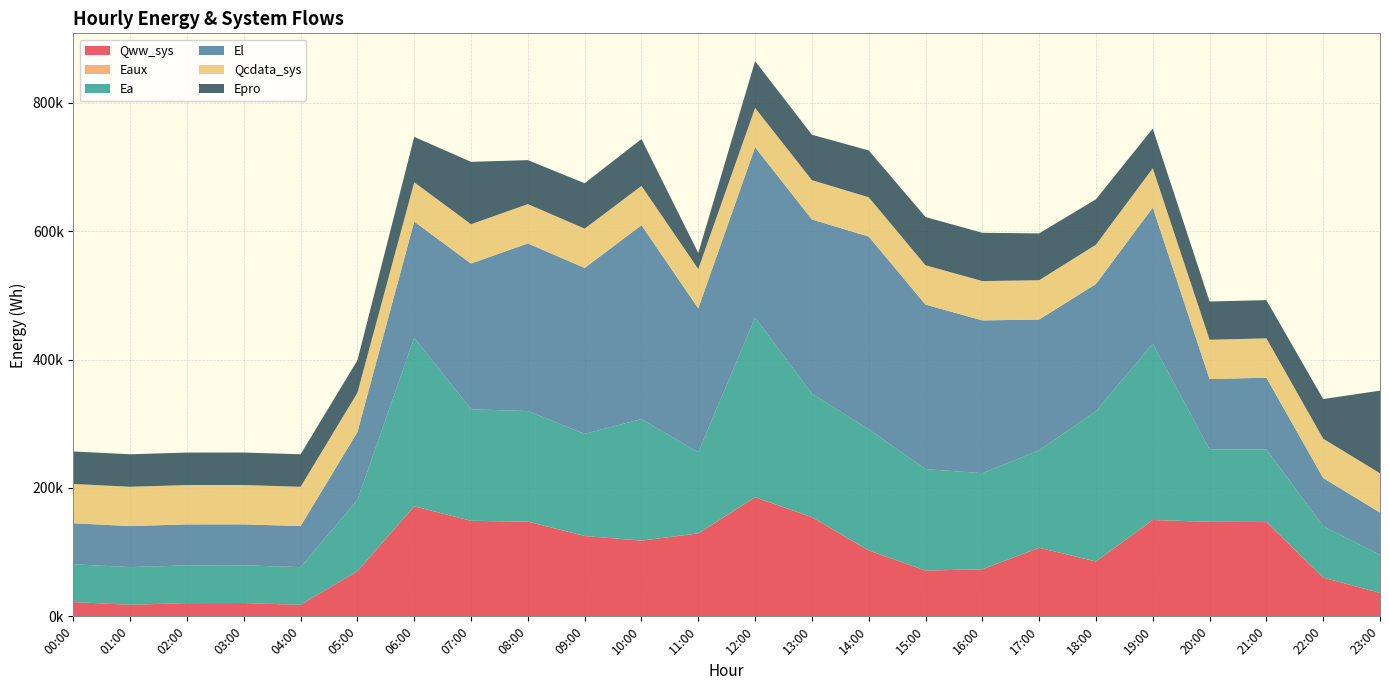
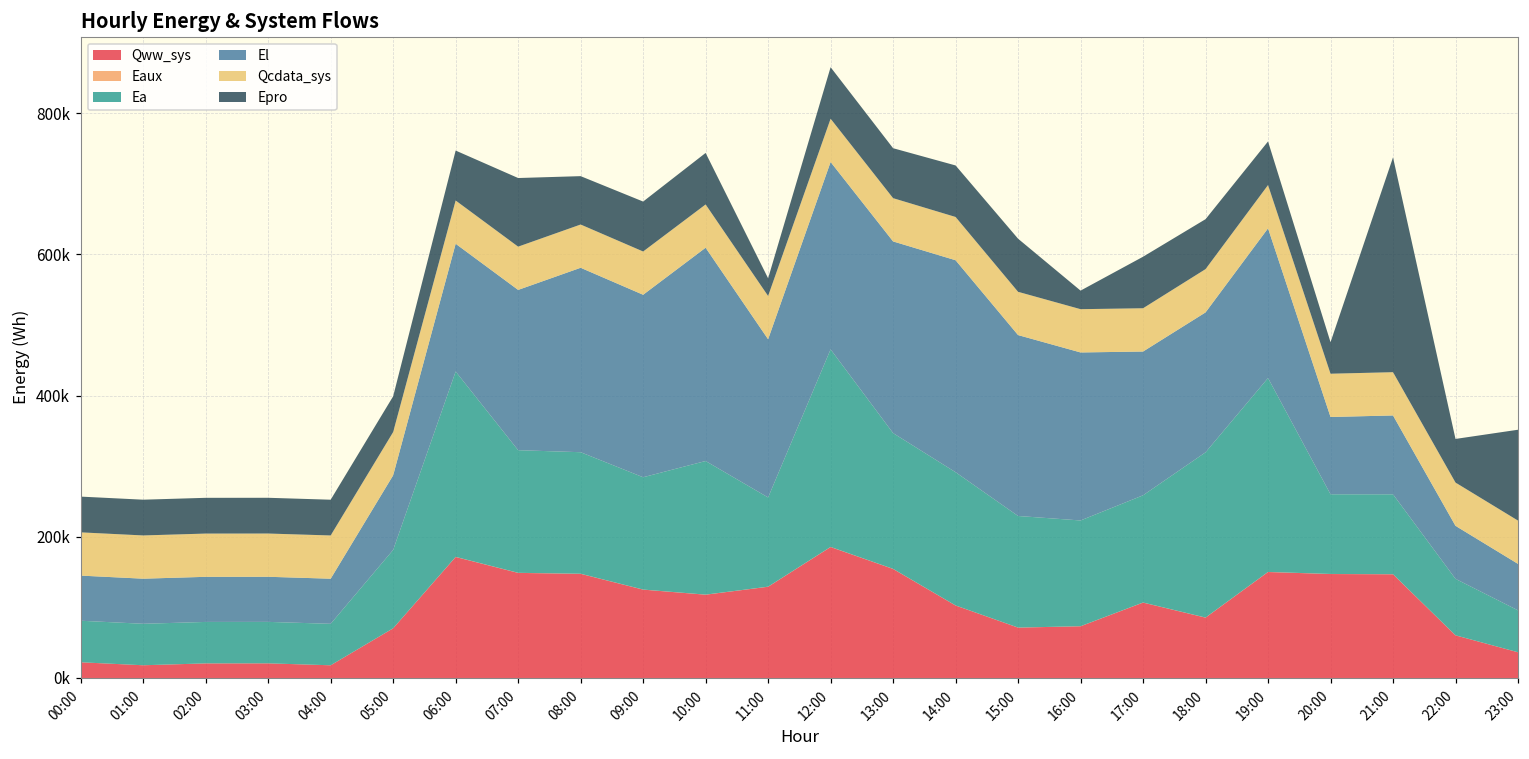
  {
    "Epro": {
      "00:00": 50000,
      "01:00": 50000,
      "02:00": 50000,
      "03:00": 50000,
      "04:00": 50000,
      "05:00": 50000,
      "06:00": 70000,
      "07:00": 100000,
      "08:00": 70000,
      "09:00": 70000,
      "10:00": 70000,
      "11:00": 30000,
      "12:00": 70000,
      "13:00": 70000,
      "14:00": 70000,
      "15:00": 80000,
-     "16:00": 80000,
+     "16:00": 30000,
      "17:00": 70000,
      "18:00": 70000,
      "19:00": 60000,
-     "20:00": 60000,
-     "21:00": 60000,
+     "20:00": 40000,
+     "21:00": 300000,
      "22:00": 60000,
      "23:00": 130000
    }
  }
